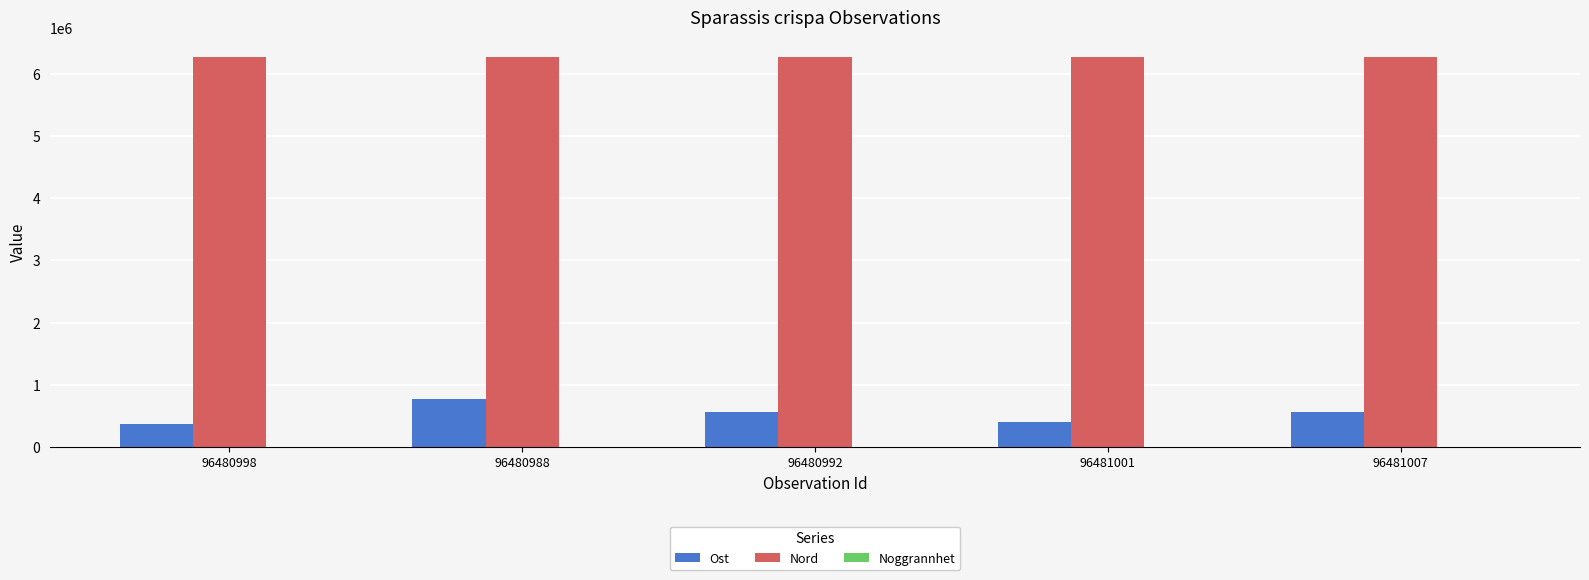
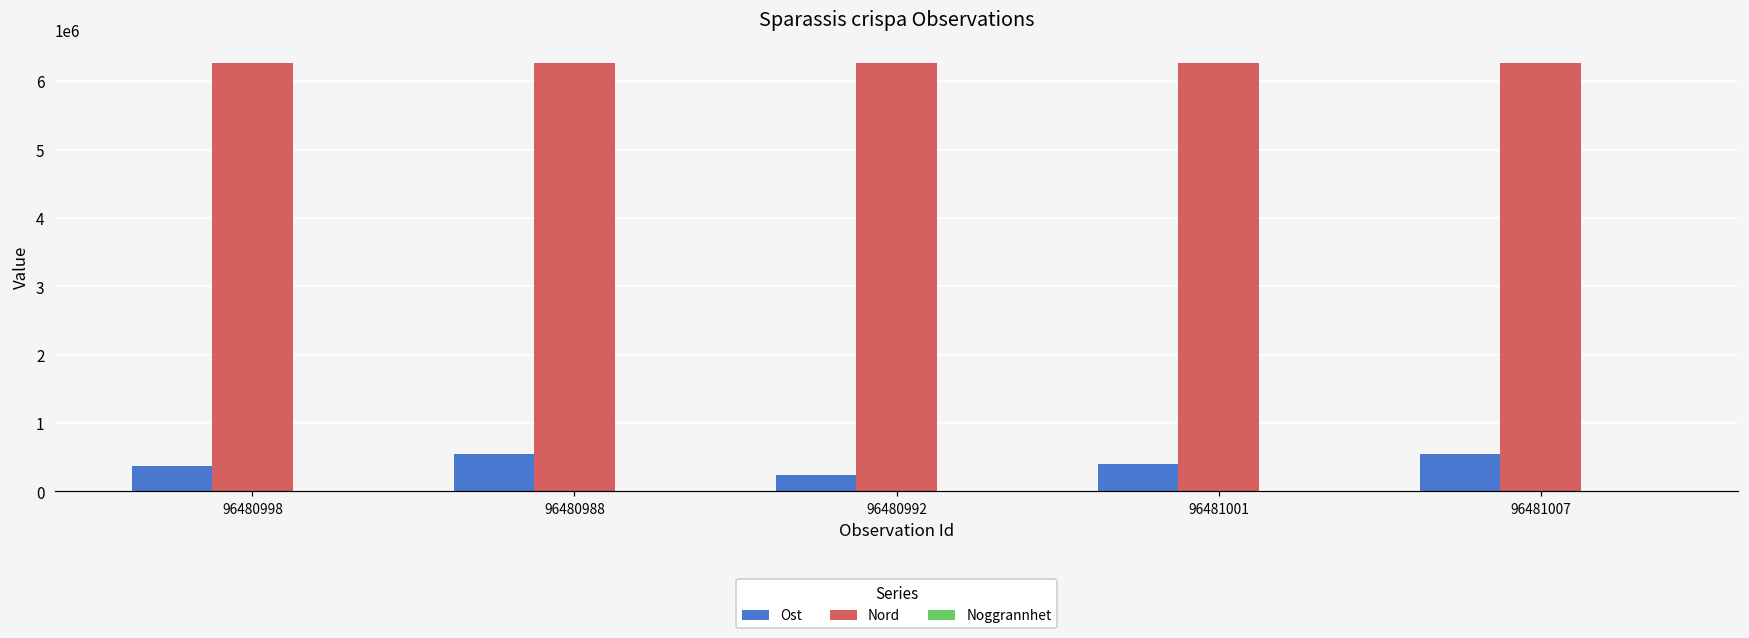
  {
    "Ost": {
      "96480998": 400000,
-     "96480988": 800000,
-     "96480992": 600000,
+     "96480988": 600000,
+     "96480992": 200000,
      "96481001": 400000,
      "96481007": 600000
    },
    "Nord": {
      "96480998": 6300000,
      "96480988": 6300000,
      "96480992": 6300000,
      "96481001": 6300000,
      "96481007": 6300000
    }
  }
